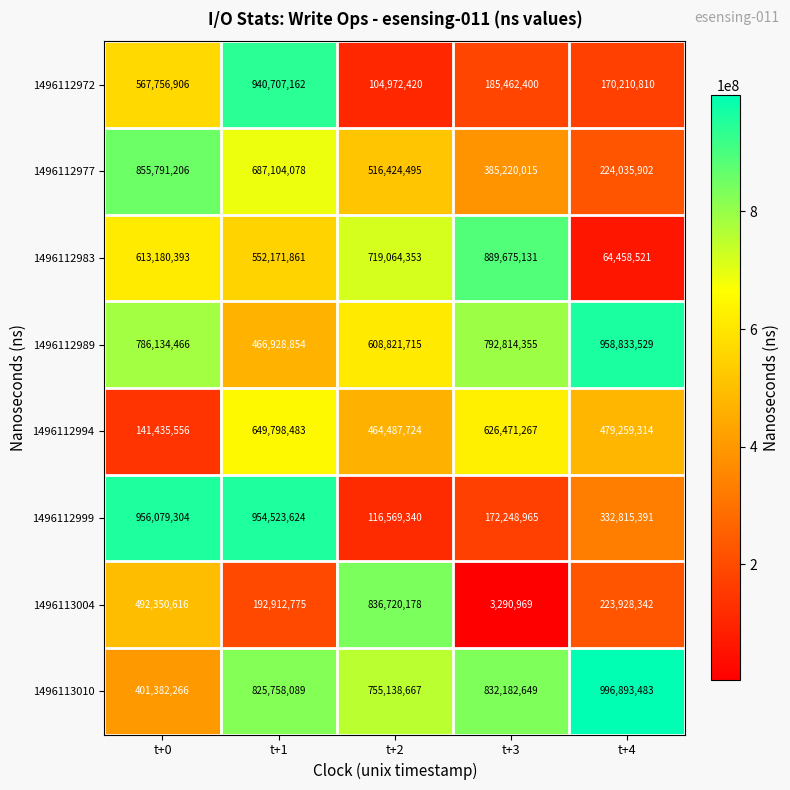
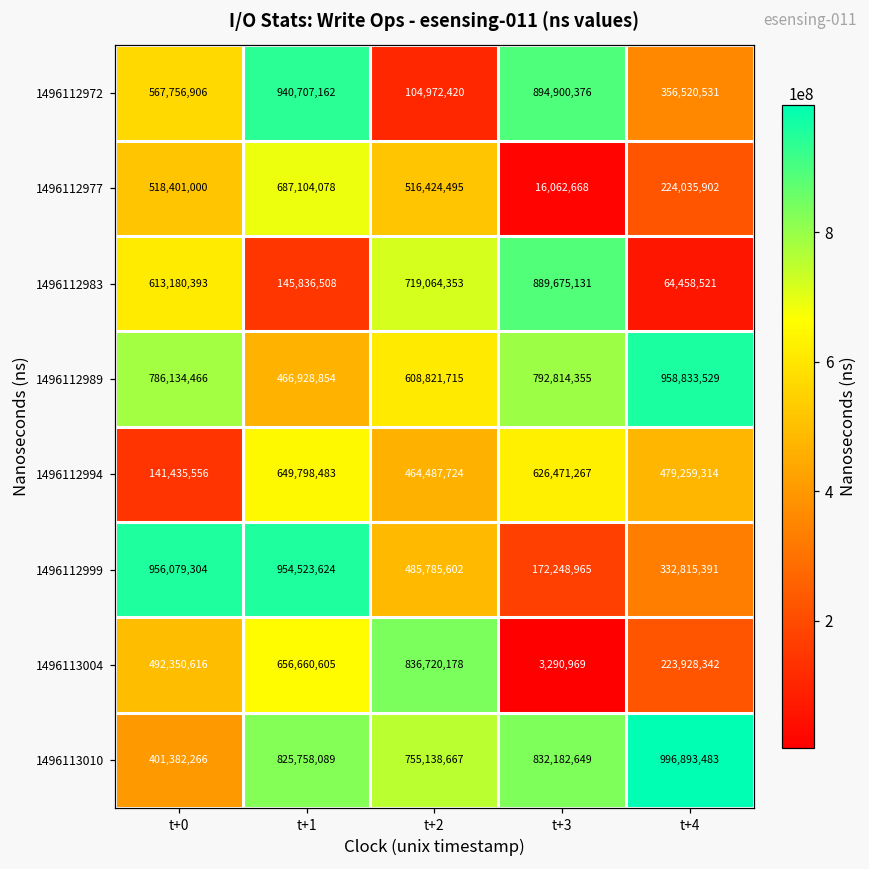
  {
    "1496112972": {
      "t+0": "567,756,906",
      "t+1": "940,707,162",
      "t+2": "104,972,420",
-     "t+3": "185,462,400",
-     "t+4": "170,210,810"
+     "t+3": "894,900,376",
+     "t+4": "356,520,531"
    },
    "1496112977": {
-     "t+0": "855,791,206",
+     "t+0": "518,401,000",
      "t+1": "687,104,078",
      "t+2": "516,424,495",
-     "t+3": "385,220,015",
+     "t+3": "16,062,668",
      "t+4": "224,035,902"
    },
    "1496112983": {
      "t+0": "613,180,393",
-     "t+1": "552,171,861",
+     "t+1": "145,836,508",
      "t+2": "719,064,353",
      "t+3": "889,675,131",
      "t+4": "64,458,521"
    },
    "1496112989": {
      "t+0": "786,134,466",
      "t+1": "466,928,854",
      "t+2": "608,821,715",
      "t+3": "792,814,355",
      "t+4": "958,833,529"
    },
    "1496112994": {
      "t+0": "141,435,556",
      "t+1": "649,798,483",
      "t+2": "464,487,724",
      "t+3": "626,471,267",
      "t+4": "479,259,314"
    },
    "1496112999": {
      "t+0": "956,079,304",
      "t+1": "954,523,624",
-     "t+2": "116,569,340",
+     "t+2": "485,785,602",
      "t+3": "172,248,965",
      "t+4": "332,815,391"
    },
    "1496113004": {
      "t+0": "492,350,616",
-     "t+1": "192,912,775",
+     "t+1": "656,660,605",
      "t+2": "836,720,178",
      "t+3": "3,290,969",
      "t+4": "223,928,342"
    },
    "1496113010": {
      "t+0": "401,382,266",
      "t+1": "825,758,089",
      "t+2": "755,138,667",
      "t+3": "832,182,649",
      "t+4": "996,893,483"
    }
  }
